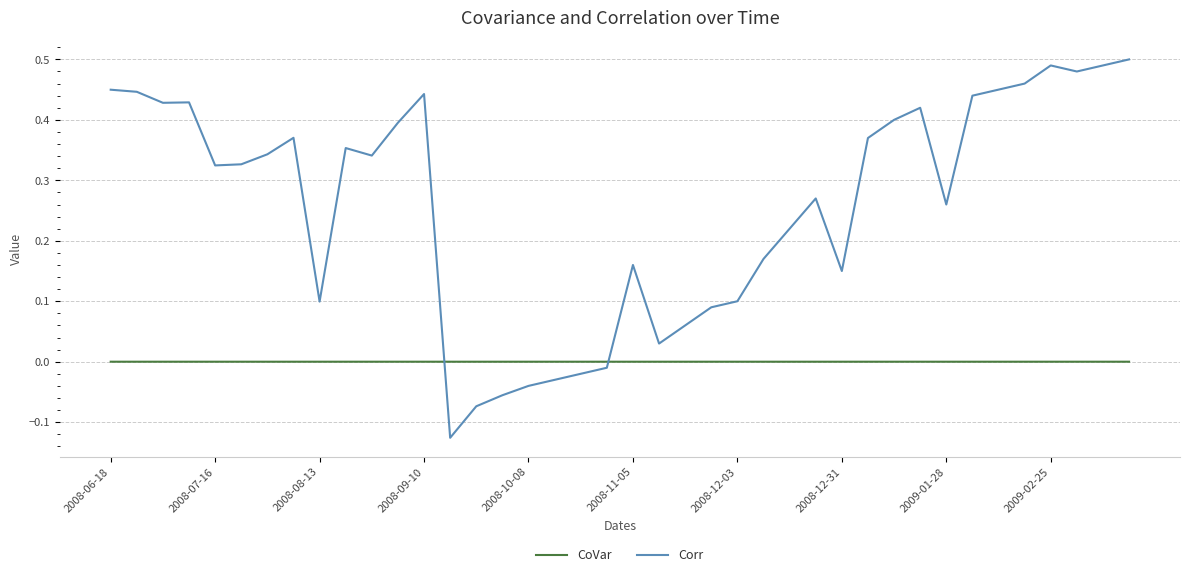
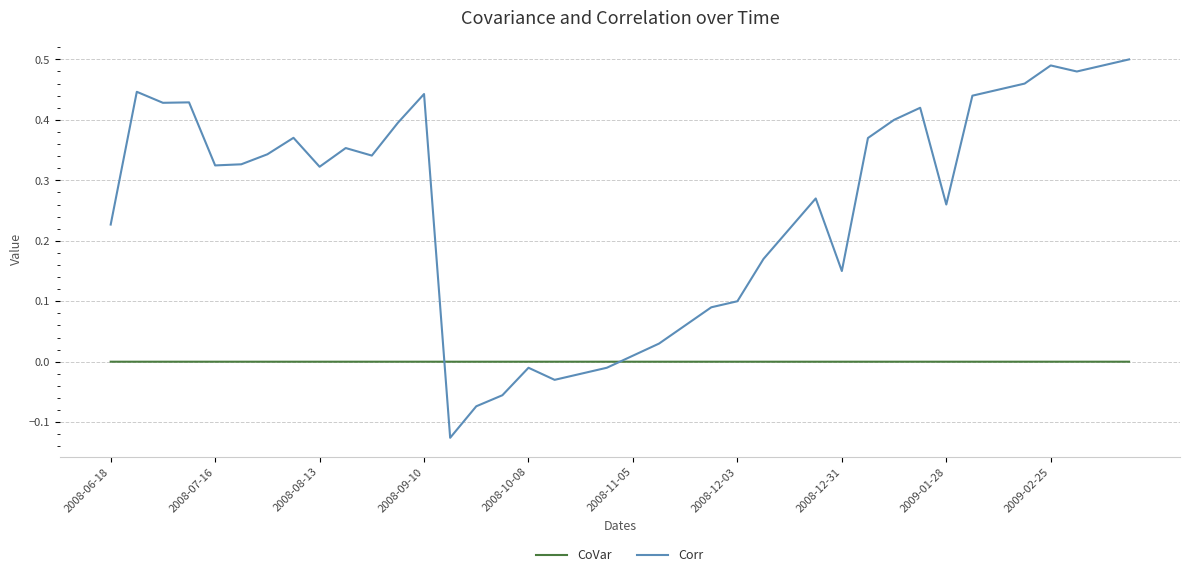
  {
    "CoVar": {
      "2008-06-18": 0.00,
      "2008-07-16": 0.00,
      "2008-08-13": 0.00,
      "2008-09-10": 0.00,
      "2008-10-08": 0.00,
      "2008-11-05": 0.00,
      "2008-12-03": 0.00,
      "2008-12-31": 0.00,
      "2009-01-28": 0.00,
      "2009-02-25": 0.00
    },
    "Corr": {
-     "2008-06-18": 0.45,
+     "2008-06-18": 0.23,
      "2008-07-16": 0.32,
-     "2008-08-13": 0.10,
+     "2008-08-13": 0.32,
      "2008-09-10": 0.44,
-     "2008-10-08": -0.04,
-     "2008-11-05": 0.16,
+     "2008-10-08": -0.01,
+     "2008-11-05": 0.01,
      "2008-12-03": 0.10,
      "2008-12-31": 0.15,
      "2009-01-28": 0.26,
      "2009-02-25": 0.49
    }
  }
